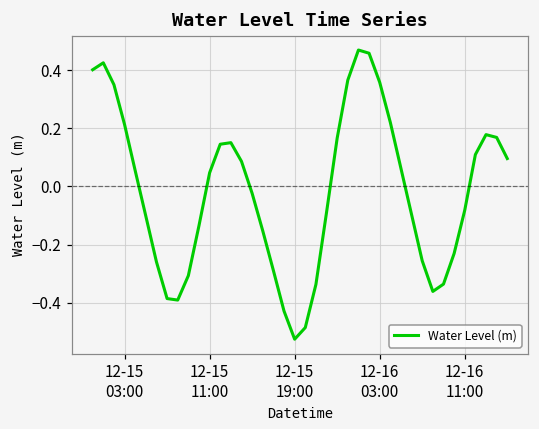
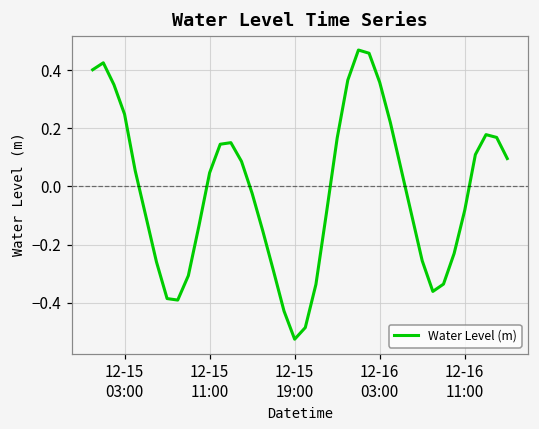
  {
-   "12-15 03:00": 0.21,
+   "12-15 03:00": 0.25,
    "12-15 11:00": 0.05,
    "12-15 19:00": -0.53,
    "12-16 03:00": 0.36,
    "12-16 11:00": -0.08
  }
